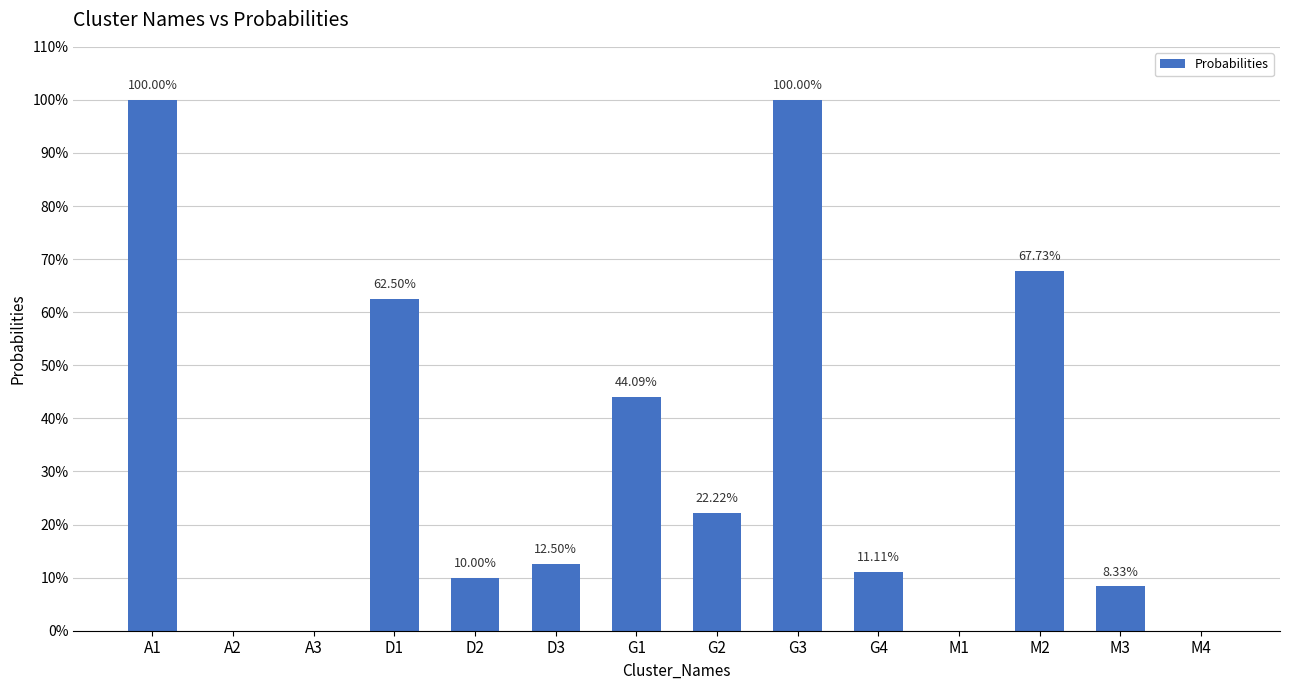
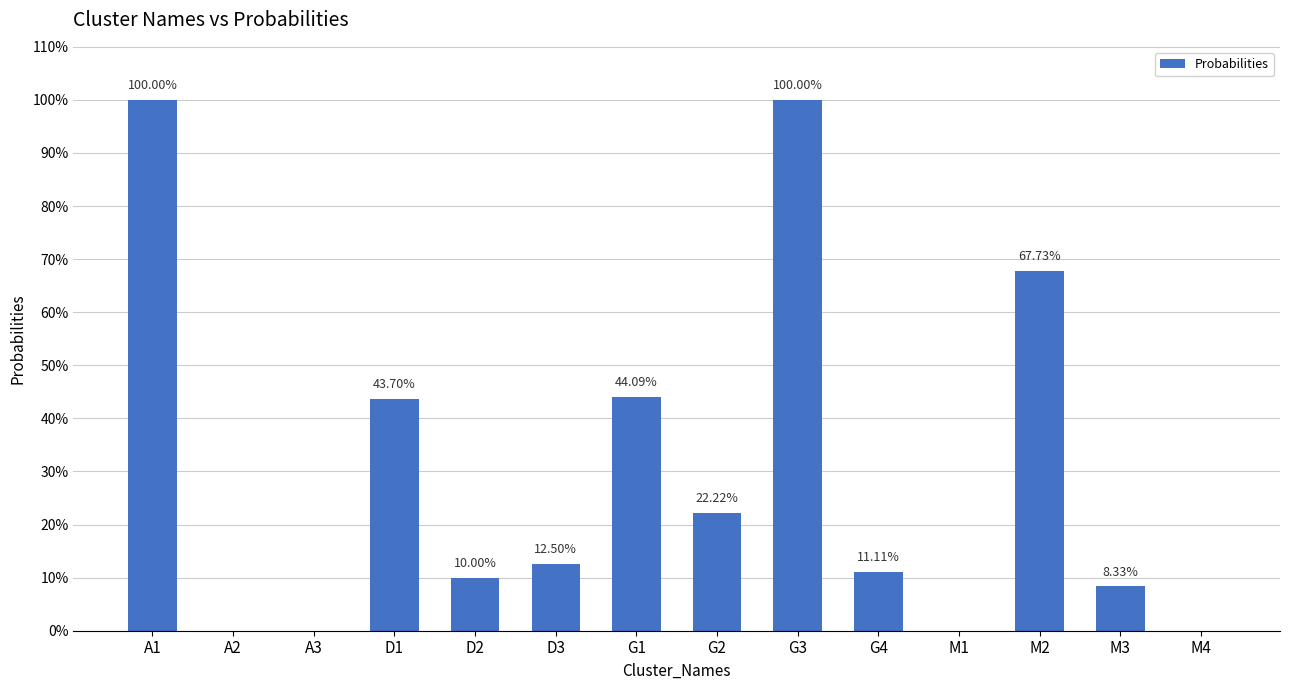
  {
    "A1": "100.00%",
-   "D1": "62.50%",
+   "D1": "43.70%",
    "D2": "10.00%",
    "D3": "12.50%",
    "G1": "44.09%",
    "G2": "22.22%",
    "G3": "100.00%",
    "G4": "11.11%",
    "M2": "67.73%",
    "M3": "8.33%"
  }
